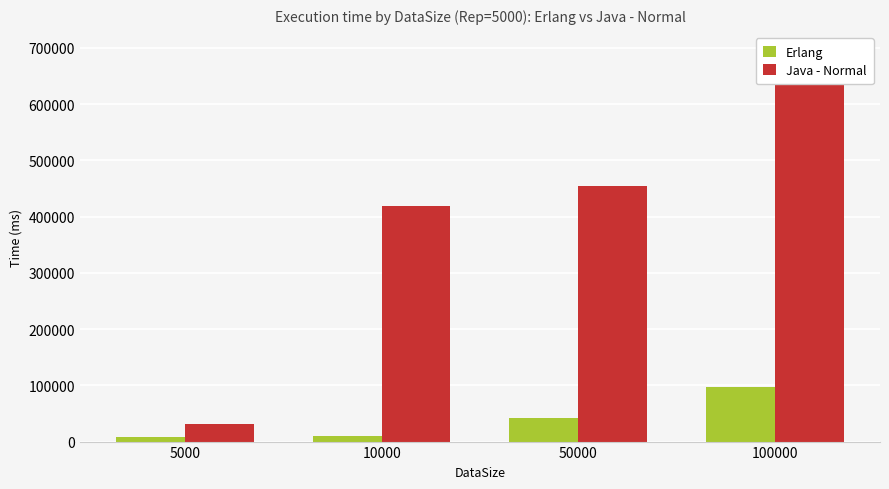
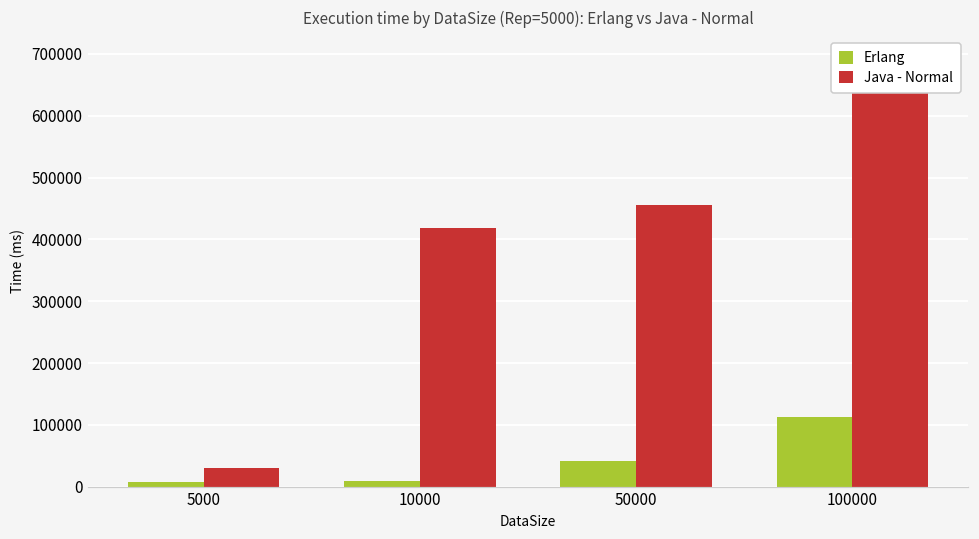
  {
    "Erlang": {
      "5000": 10000,
      "10000": 10000,
      "50000": 40000,
-     "100000": 100000
+     "100000": 110000
    },
    "Java - Normal": {
      "5000": 30000,
      "10000": 420000,
      "50000": 460000
    }
  }
